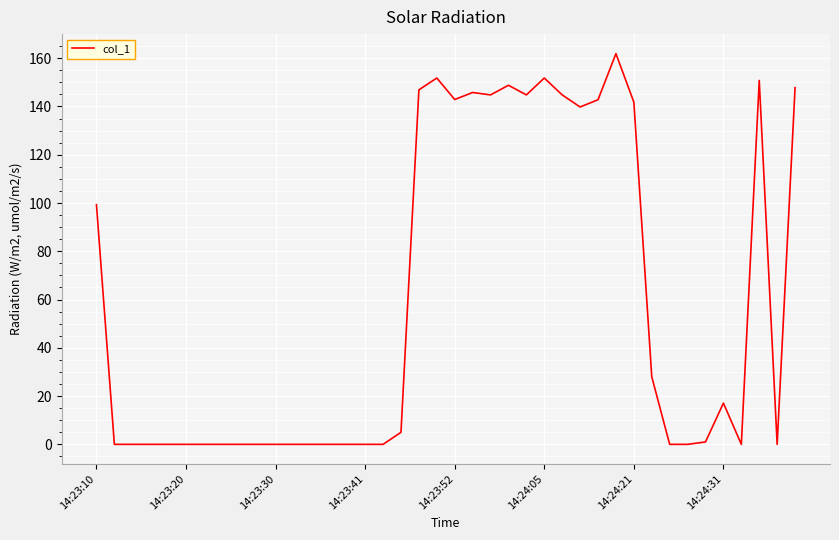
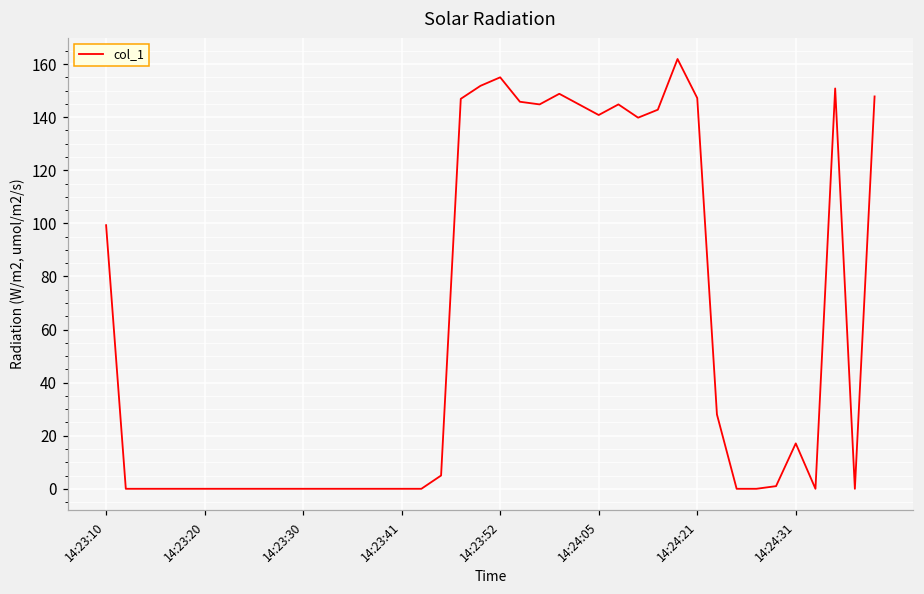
  {
    "14:23:10": 99,
    "14:23:20": 0,
    "14:23:30": 0,
    "14:23:41": 0,
-   "14:23:52": 143,
-   "14:24:05": 152,
-   "14:24:21": 142,
+   "14:23:52": 155,
+   "14:24:05": 141,
+   "14:24:21": 147,
    "14:24:31": 17
  }
